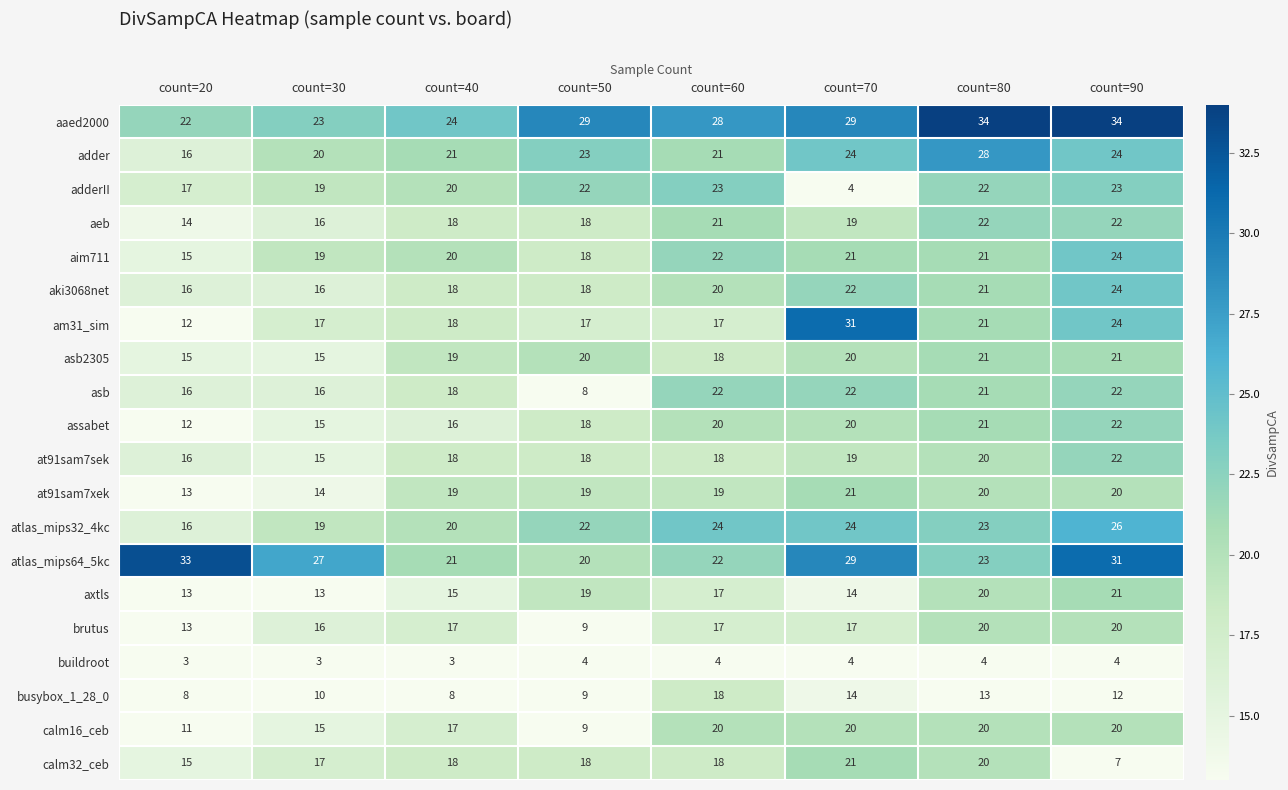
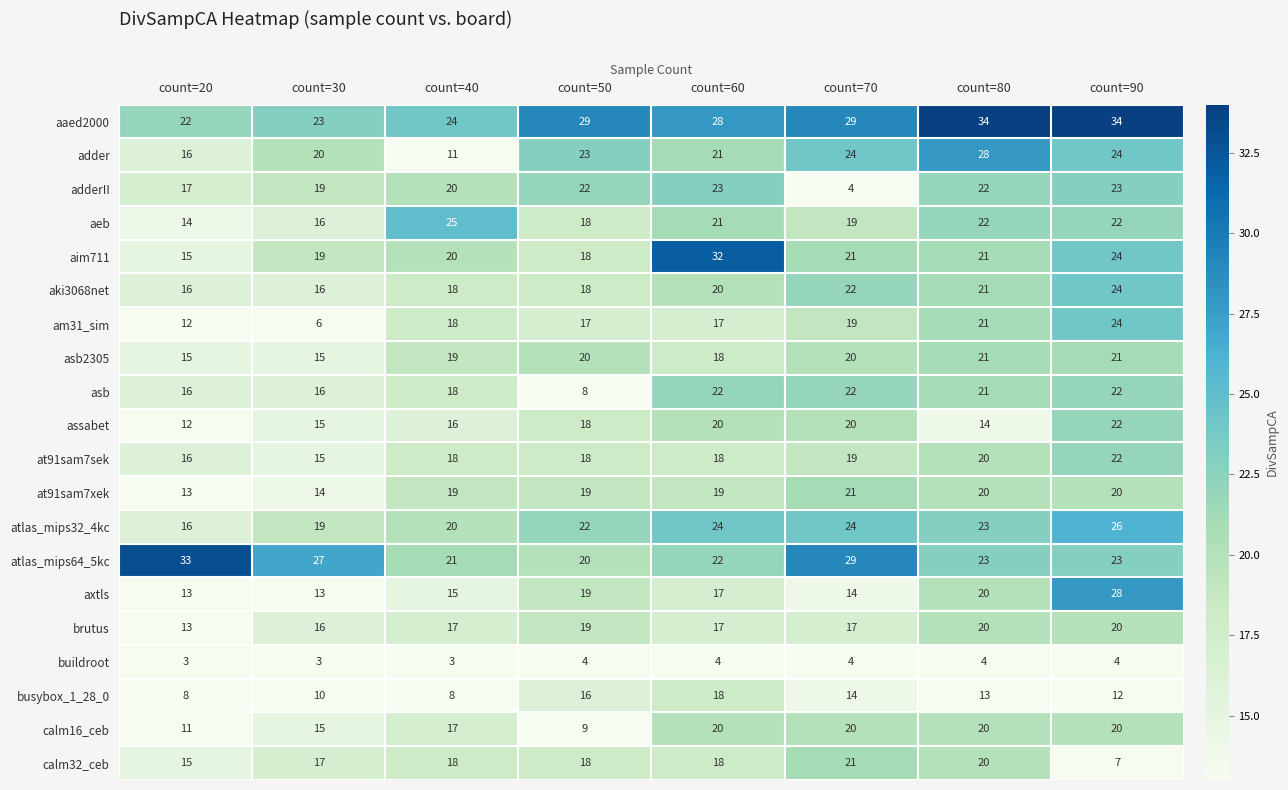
  {
    "aaed2000": {
      "count=20": 22,
      "count=30": 23,
      "count=40": 24,
      "count=50": 29,
      "count=60": 28,
      "count=70": 29,
      "count=80": 34,
      "count=90": 34
    },
    "adder": {
      "count=20": 16,
      "count=30": 20,
-     "count=40": 21,
+     "count=40": 11,
      "count=50": 23,
      "count=60": 21,
      "count=70": 24,
      "count=80": 28,
      "count=90": 24
    },
    "adderII": {
      "count=20": 17,
      "count=30": 19,
      "count=40": 20,
      "count=50": 22,
      "count=60": 23,
      "count=70": 4,
      "count=80": 22,
      "count=90": 23
    },
    "aeb": {
      "count=20": 14,
      "count=30": 16,
-     "count=40": 18,
+     "count=40": 25,
      "count=50": 18,
      "count=60": 21,
      "count=70": 19,
      "count=80": 22,
      "count=90": 22
    },
    "aim711": {
      "count=20": 15,
      "count=30": 19,
      "count=40": 20,
      "count=50": 18,
-     "count=60": 22,
+     "count=60": 32,
      "count=70": 21,
      "count=80": 21,
      "count=90": 24
    },
    "aki3068net": {
      "count=20": 16,
      "count=30": 16,
      "count=40": 18,
      "count=50": 18,
      "count=60": 20,
      "count=70": 22,
      "count=80": 21,
      "count=90": 24
    },
    "am31_sim": {
      "count=20": 12,
-     "count=30": 17,
+     "count=30": 6,
      "count=40": 18,
      "count=50": 17,
      "count=60": 17,
-     "count=70": 31,
+     "count=70": 19,
      "count=80": 21,
      "count=90": 24
    },
    "asb2305": {
      "count=20": 15,
      "count=30": 15,
      "count=40": 19,
      "count=50": 20,
      "count=60": 18,
      "count=70": 20,
      "count=80": 21,
      "count=90": 21
    },
    "asb": {
      "count=20": 16,
      "count=30": 16,
      "count=40": 18,
      "count=50": 8,
      "count=60": 22,
      "count=70": 22,
      "count=80": 21,
      "count=90": 22
    },
    "assabet": {
      "count=20": 12,
      "count=30": 15,
      "count=40": 16,
      "count=50": 18,
      "count=60": 20,
      "count=70": 20,
-     "count=80": 21,
+     "count=80": 14,
      "count=90": 22
    },
    "at91sam7sek": {
      "count=20": 16,
      "count=30": 15,
      "count=40": 18,
      "count=50": 18,
      "count=60": 18,
      "count=70": 19,
      "count=80": 20,
      "count=90": 22
    },
    "at91sam7xek": {
      "count=20": 13,
      "count=30": 14,
      "count=40": 19,
      "count=50": 19,
      "count=60": 19,
      "count=70": 21,
      "count=80": 20,
      "count=90": 20
    },
    "atlas_mips32_4kc": {
      "count=20": 16,
      "count=30": 19,
      "count=40": 20,
      "count=50": 22,
      "count=60": 24,
      "count=70": 24,
      "count=80": 23,
      "count=90": 26
    },
    "atlas_mips64_5kc": {
      "count=20": 33,
      "count=30": 27,
      "count=40": 21,
      "count=50": 20,
      "count=60": 22,
      "count=70": 29,
      "count=80": 23,
-     "count=90": 31
+     "count=90": 23
    },
    "axtls": {
      "count=20": 13,
      "count=30": 13,
      "count=40": 15,
      "count=50": 19,
      "count=60": 17,
      "count=70": 14,
      "count=80": 20,
-     "count=90": 21
+     "count=90": 28
    },
    "brutus": {
      "count=20": 13,
      "count=30": 16,
      "count=40": 17,
-     "count=50": 9,
+     "count=50": 19,
      "count=60": 17,
      "count=70": 17,
      "count=80": 20,
      "count=90": 20
    },
    "buildroot": {
      "count=20": 3,
      "count=30": 3,
      "count=40": 3,
      "count=50": 4,
      "count=60": 4,
      "count=70": 4,
      "count=80": 4,
      "count=90": 4
    },
    "busybox_1_28_0": {
      "count=20": 8,
      "count=30": 10,
      "count=40": 8,
-     "count=50": 9,
+     "count=50": 16,
      "count=60": 18,
      "count=70": 14,
      "count=80": 13,
      "count=90": 12
    },
    "calm16_ceb": {
      "count=20": 11,
      "count=30": 15,
      "count=40": 17,
      "count=50": 9,
      "count=60": 20,
      "count=70": 20,
      "count=80": 20,
      "count=90": 20
    },
    "calm32_ceb": {
      "count=20": 15,
      "count=30": 17,
      "count=40": 18,
      "count=50": 18,
      "count=60": 18,
      "count=70": 21,
      "count=80": 20,
      "count=90": 7
    }
  }
